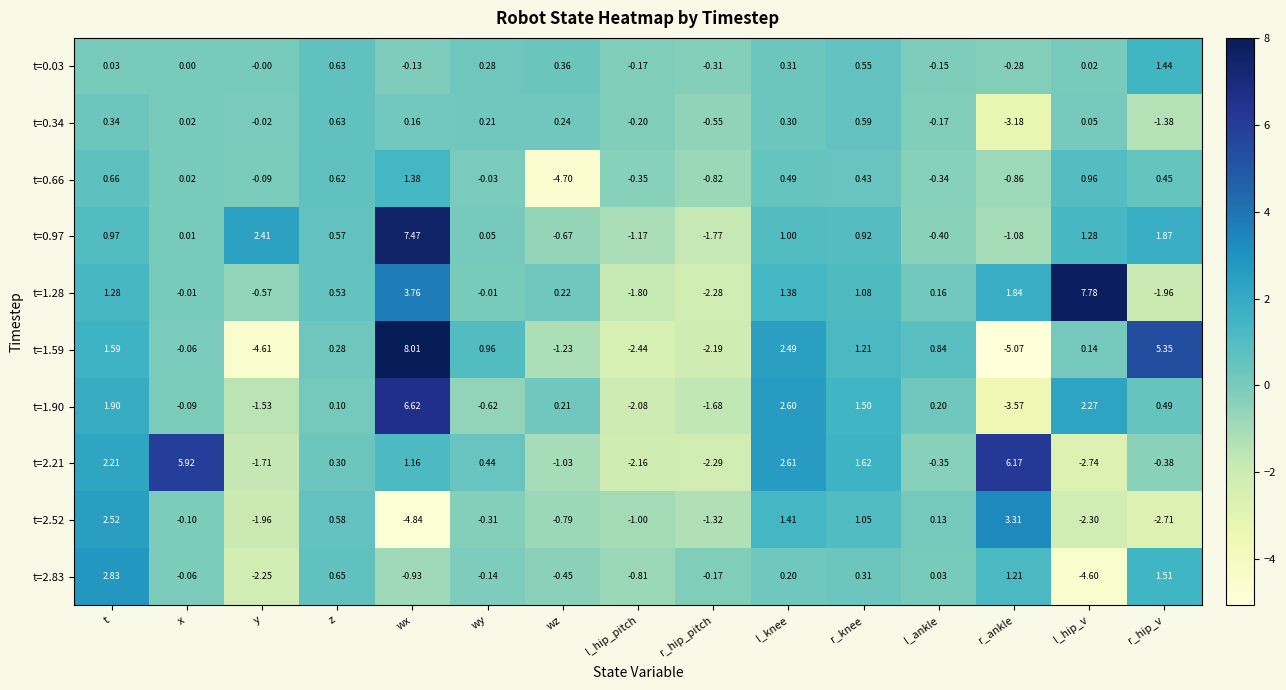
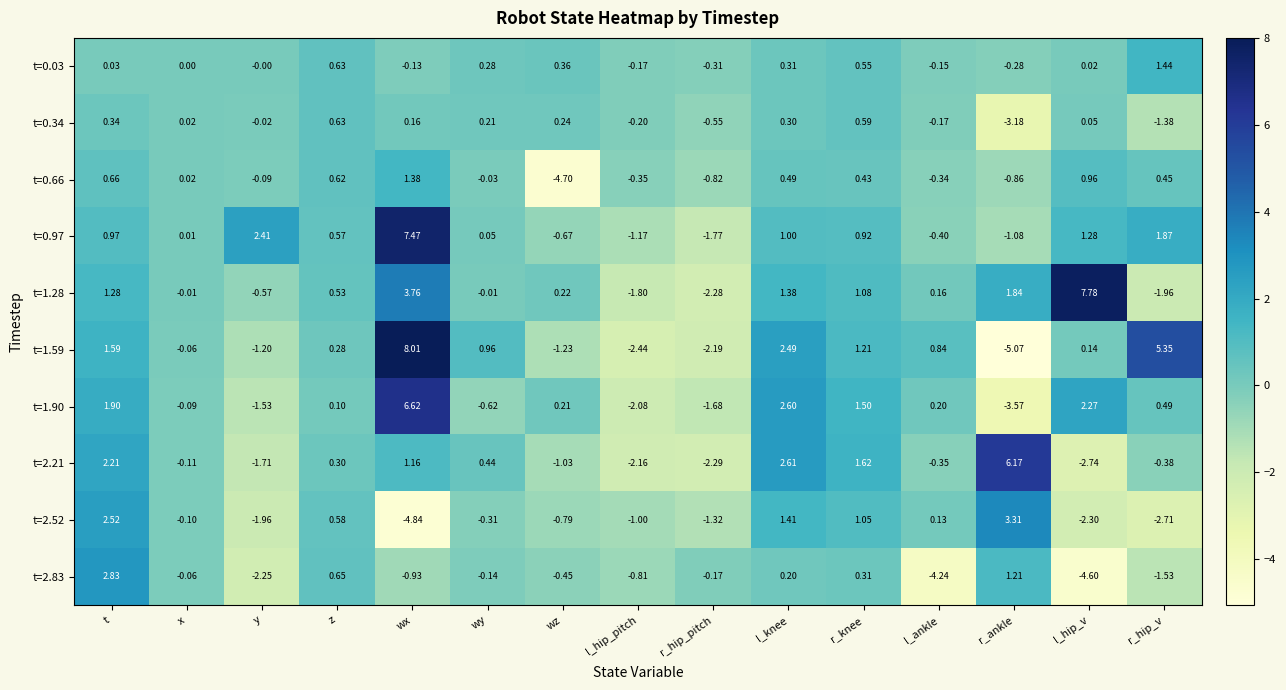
  {
    "t=0.03": {
      "t": 0.03,
      "x": 0.00,
      "y": -0.00,
      "z": 0.63,
      "wx": -0.13,
      "wy": 0.28,
      "wz": 0.36,
      "l_hip_pitch": -0.17,
      "r_hip_pitch": -0.31,
      "l_knee": 0.31,
      "r_knee": 0.55,
      "l_ankle": -0.15,
      "r_ankle": -0.28,
      "l_hip_v": 0.02,
      "r_hip_v": 1.44
    },
    "t=0.34": {
      "t": 0.34,
      "x": 0.02,
      "y": -0.02,
      "z": 0.63,
      "wx": 0.16,
      "wy": 0.21,
      "wz": 0.24,
      "l_hip_pitch": -0.20,
      "r_hip_pitch": -0.55,
      "l_knee": 0.30,
      "r_knee": 0.59,
      "l_ankle": -0.17,
      "r_ankle": -3.18,
      "l_hip_v": 0.05,
      "r_hip_v": -1.38
    },
    "t=0.66": {
      "t": 0.66,
      "x": 0.02,
      "y": -0.09,
      "z": 0.62,
      "wx": 1.38,
      "wy": -0.03,
      "wz": -4.70,
      "l_hip_pitch": -0.35,
      "r_hip_pitch": -0.82,
      "l_knee": 0.49,
      "r_knee": 0.43,
      "l_ankle": -0.34,
      "r_ankle": -0.86,
      "l_hip_v": 0.96,
      "r_hip_v": 0.45
    },
    "t=0.97": {
      "t": 0.97,
      "x": 0.01,
      "y": 2.41,
      "z": 0.57,
      "wx": 7.47,
      "wy": 0.05,
      "wz": -0.67,
      "l_hip_pitch": -1.17,
      "r_hip_pitch": -1.77,
      "l_knee": 1.00,
      "r_knee": 0.92,
      "l_ankle": -0.40,
      "r_ankle": -1.08,
      "l_hip_v": 1.28,
      "r_hip_v": 1.87
    },
    "t=1.28": {
      "t": 1.28,
      "x": -0.01,
      "y": -0.57,
      "z": 0.53,
      "wx": 3.76,
      "wy": -0.01,
      "wz": 0.22,
      "l_hip_pitch": -1.80,
      "r_hip_pitch": -2.28,
      "l_knee": 1.38,
      "r_knee": 1.08,
      "l_ankle": 0.16,
      "r_ankle": 1.84,
      "l_hip_v": 7.78,
      "r_hip_v": -1.96
    },
    "t=1.59": {
      "t": 1.59,
      "x": -0.06,
-     "y": -4.61,
+     "y": -1.20,
      "z": 0.28,
      "wx": 8.01,
      "wy": 0.96,
      "wz": -1.23,
      "l_hip_pitch": -2.44,
      "r_hip_pitch": -2.19,
      "l_knee": 2.49,
      "r_knee": 1.21,
      "l_ankle": 0.84,
      "r_ankle": -5.07,
      "l_hip_v": 0.14,
      "r_hip_v": 5.35
    },
    "t=1.90": {
      "t": 1.90,
      "x": -0.09,
      "y": -1.53,
      "z": 0.10,
      "wx": 6.62,
      "wy": -0.62,
      "wz": 0.21,
      "l_hip_pitch": -2.08,
      "r_hip_pitch": -1.68,
      "l_knee": 2.60,
      "r_knee": 1.50,
      "l_ankle": 0.20,
      "r_ankle": -3.57,
      "l_hip_v": 2.27,
      "r_hip_v": 0.49
    },
    "t=2.21": {
      "t": 2.21,
-     "x": 5.92,
+     "x": -0.11,
      "y": -1.71,
      "z": 0.30,
      "wx": 1.16,
      "wy": 0.44,
      "wz": -1.03,
      "l_hip_pitch": -2.16,
      "r_hip_pitch": -2.29,
      "l_knee": 2.61,
      "r_knee": 1.62,
      "l_ankle": -0.35,
      "r_ankle": 6.17,
      "l_hip_v": -2.74,
      "r_hip_v": -0.38
    },
    "t=2.52": {
      "t": 2.52,
      "x": -0.10,
      "y": -1.96,
      "z": 0.58,
      "wx": -4.84,
      "wy": -0.31,
      "wz": -0.79,
      "l_hip_pitch": -1.00,
      "r_hip_pitch": -1.32,
      "l_knee": 1.41,
      "r_knee": 1.05,
      "l_ankle": 0.13,
      "r_ankle": 3.31,
      "l_hip_v": -2.30,
      "r_hip_v": -2.71
    },
    "t=2.83": {
      "t": 2.83,
      "x": -0.06,
      "y": -2.25,
      "z": 0.65,
      "wx": -0.93,
      "wy": -0.14,
      "wz": -0.45,
      "l_hip_pitch": -0.81,
      "r_hip_pitch": -0.17,
      "l_knee": 0.20,
      "r_knee": 0.31,
-     "l_ankle": 0.03,
+     "l_ankle": -4.24,
      "r_ankle": 1.21,
      "l_hip_v": -4.60,
-     "r_hip_v": 1.51
+     "r_hip_v": -1.53
    }
  }
